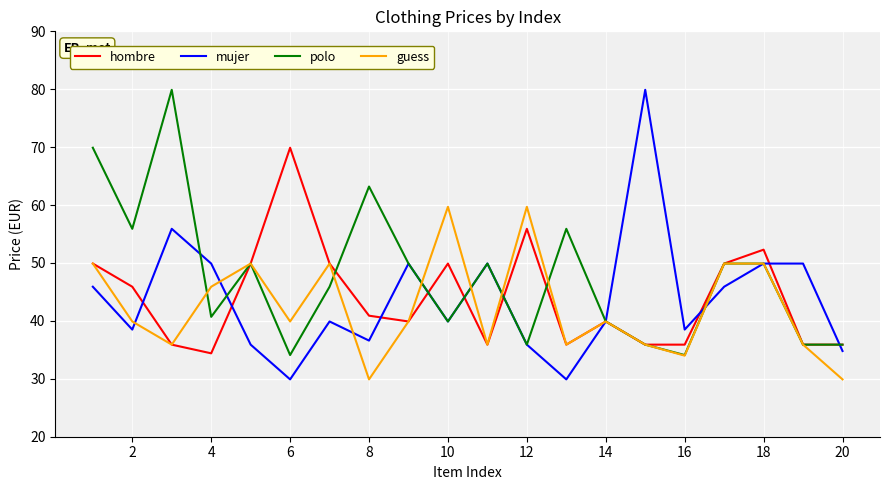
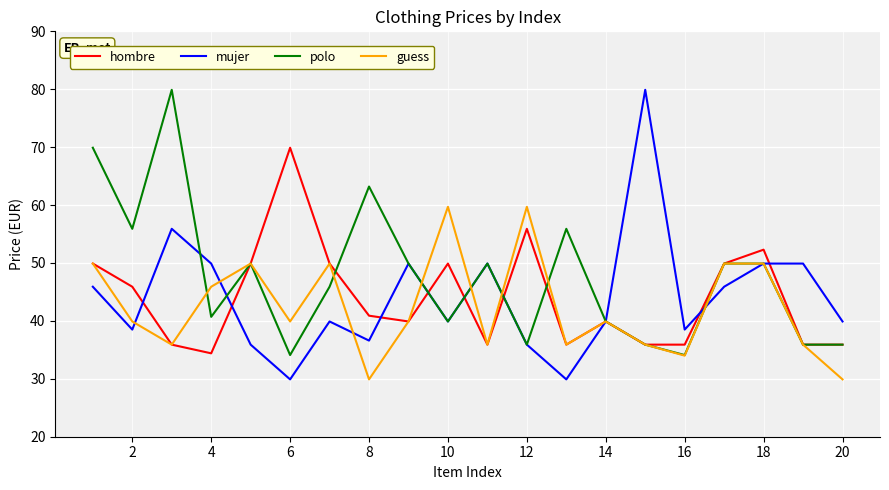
  {
    "hombre": {
      "2": 46,
      "4": 34,
      "6": 70,
      "8": 41,
      "10": 50,
      "12": 56,
      "16": 36,
      "18": 52
    },
    "mujer": {
      "2": 39,
      "4": 50,
      "6": 30,
      "8": 37,
      "16": 39,
-     "20": 35
+     "20": 40
    },
    "polo": {
      "2": 56,
      "4": 41,
      "6": 34,
      "8": 63
    },
    "guess": {
      "2": 40,
      "4": 46,
      "6": 40,
      "8": 30,
      "10": 60,
      "12": 60,
      "20": 30
    }
  }
